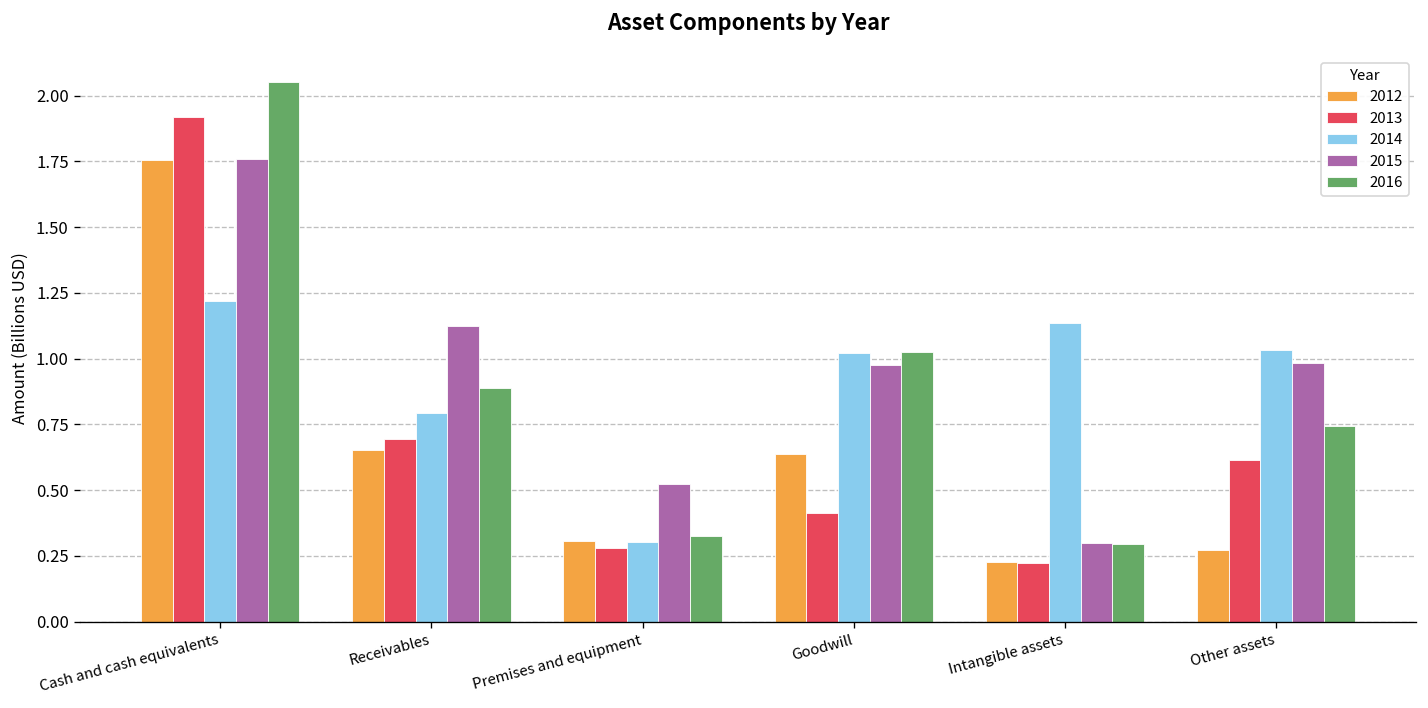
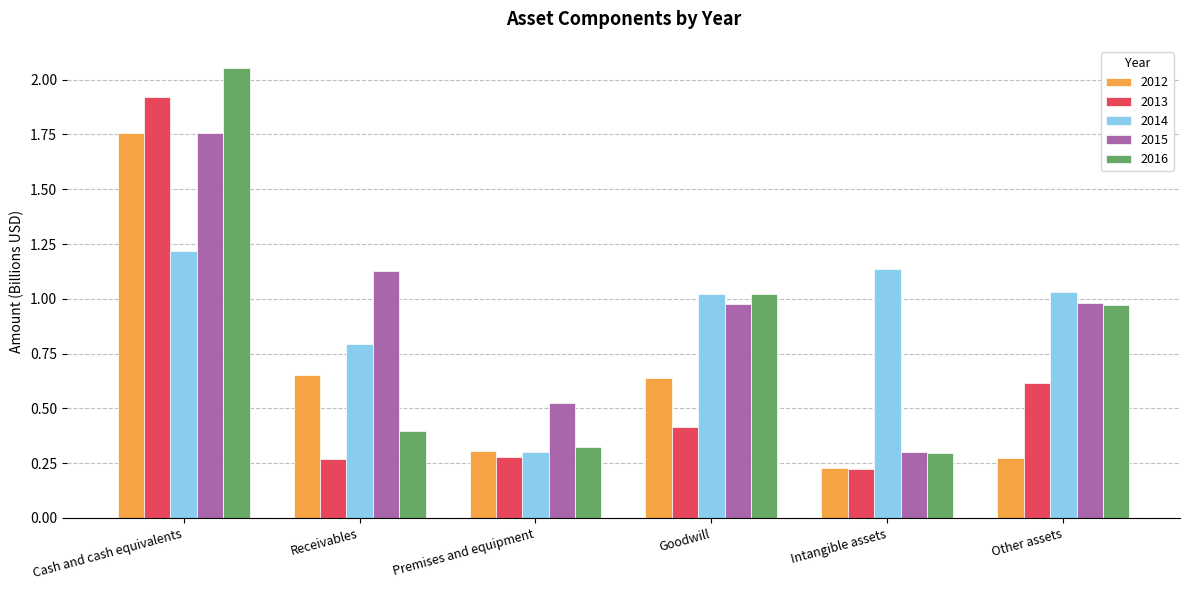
  {
    "2012": {
      "Cash and cash equivalents": 1.76,
      "Receivables": 0.65,
      "Premises and equipment": 0.31,
      "Goodwill": 0.64,
      "Intangible assets": 0.23,
      "Other assets": 0.27
    },
    "2013": {
      "Cash and cash equivalents": 1.92,
-     "Receivables": 0.69,
+     "Receivables": 0.27,
      "Premises and equipment": 0.28,
      "Goodwill": 0.41,
      "Intangible assets": 0.22,
      "Other assets": 0.62
    },
    "2014": {
      "Cash and cash equivalents": 1.22,
      "Receivables": 0.79,
      "Premises and equipment": 0.30,
      "Goodwill": 1.02,
      "Intangible assets": 1.14,
      "Other assets": 1.03
    },
    "2015": {
      "Cash and cash equivalents": 1.76,
      "Receivables": 1.13,
      "Premises and equipment": 0.52,
      "Goodwill": 0.98,
      "Intangible assets": 0.30,
      "Other assets": 0.98
    },
    "2016": {
      "Cash and cash equivalents": 2.05,
-     "Receivables": 0.89,
+     "Receivables": 0.40,
      "Premises and equipment": 0.33,
      "Goodwill": 1.02,
      "Intangible assets": 0.30,
-     "Other assets": 0.74
+     "Other assets": 0.97
    }
  }
